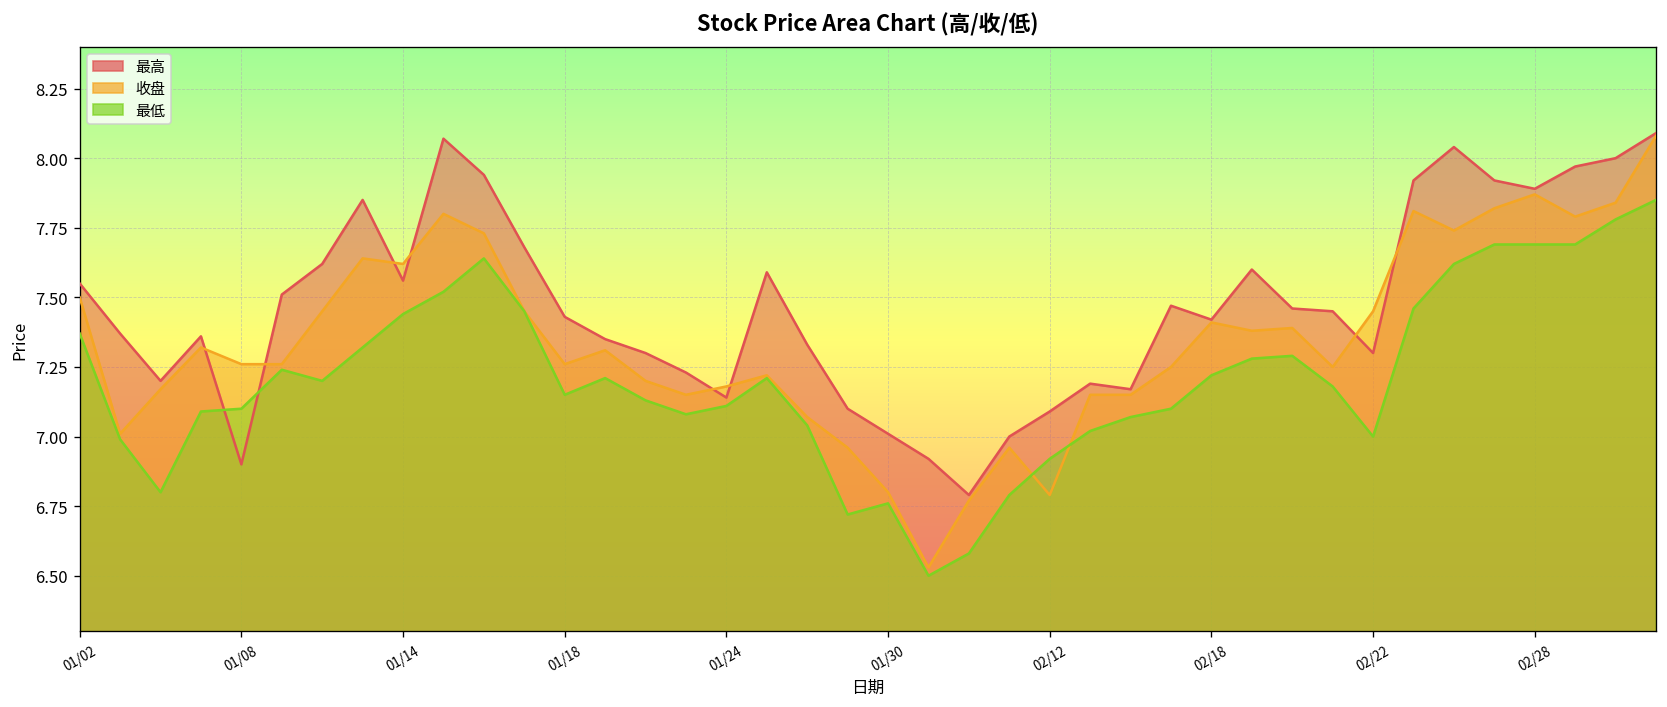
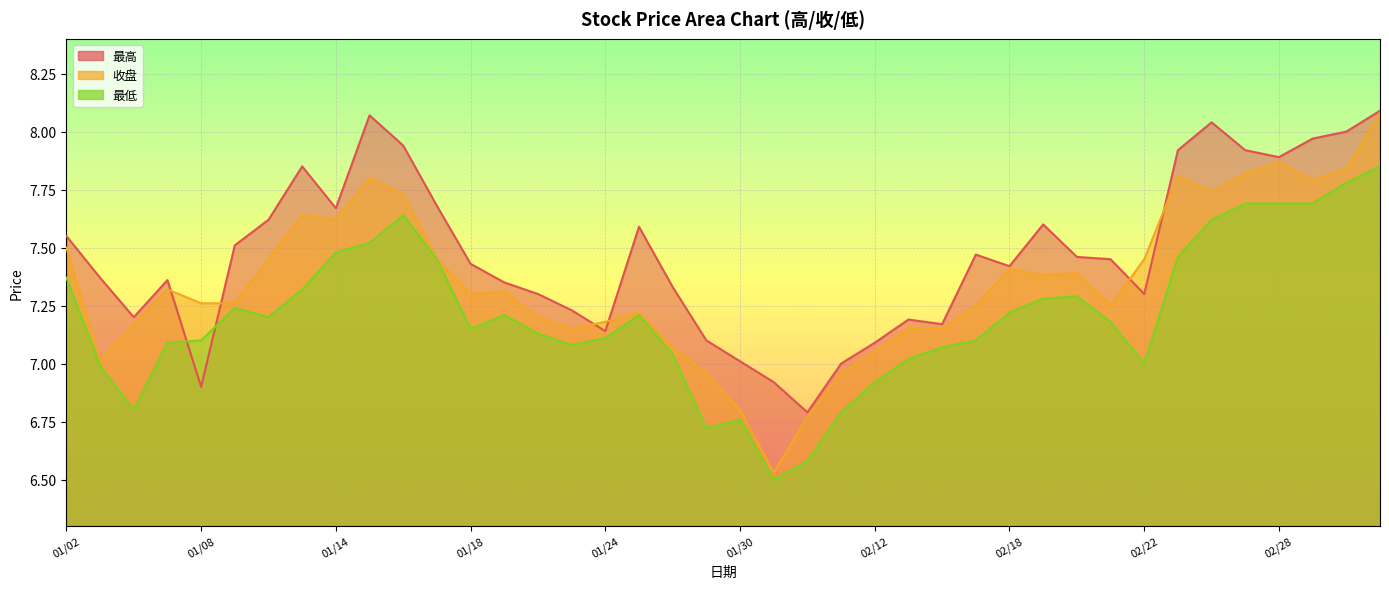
  {
    "最高": {
      "01/02": 7.55,
      "01/08": 6.90,
-     "01/14": 7.56,
+     "01/14": 7.67,
      "01/18": 7.43,
      "01/24": 7.14,
      "01/30": 7.01,
      "02/12": 7.09,
      "02/22": 7.30,
      "02/28": 7.89
    },
    "收盘": {
      "01/02": 7.50,
      "01/08": 7.26,
      "01/14": 7.62,
-     "01/18": 7.26,
+     "01/18": 7.30,
      "01/24": 7.18,
      "01/30": 6.80,
-     "02/12": 6.79,
+     "02/12": 7.05,
      "02/22": 7.45,
      "02/28": 7.87
    },
    "最低": {
      "01/02": 7.37,
      "01/08": 7.10,
-     "01/14": 7.44,
+     "01/14": 7.48,
      "01/18": 7.15,
      "01/24": 7.11,
      "01/30": 6.76,
      "02/12": 6.92,
      "02/18": 7.22,
      "02/22": 7.00,
      "02/28": 7.69
    }
  }
